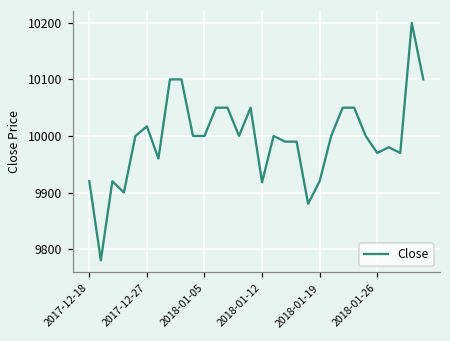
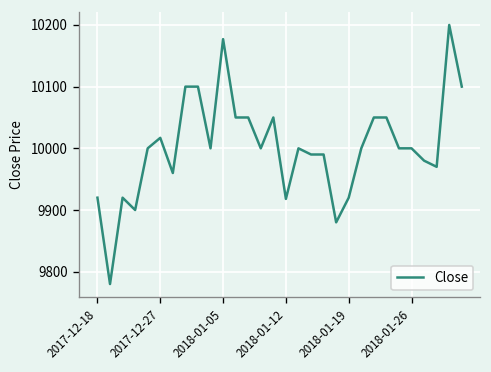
  {
    "2017-12-18": 9920,
    "2017-12-27": 10020,
-   "2018-01-05": 10000,
+   "2018-01-05": 10180,
    "2018-01-12": 9920,
    "2018-01-19": 9920,
-   "2018-01-26": 9970
+   "2018-01-26": 10000
  }
